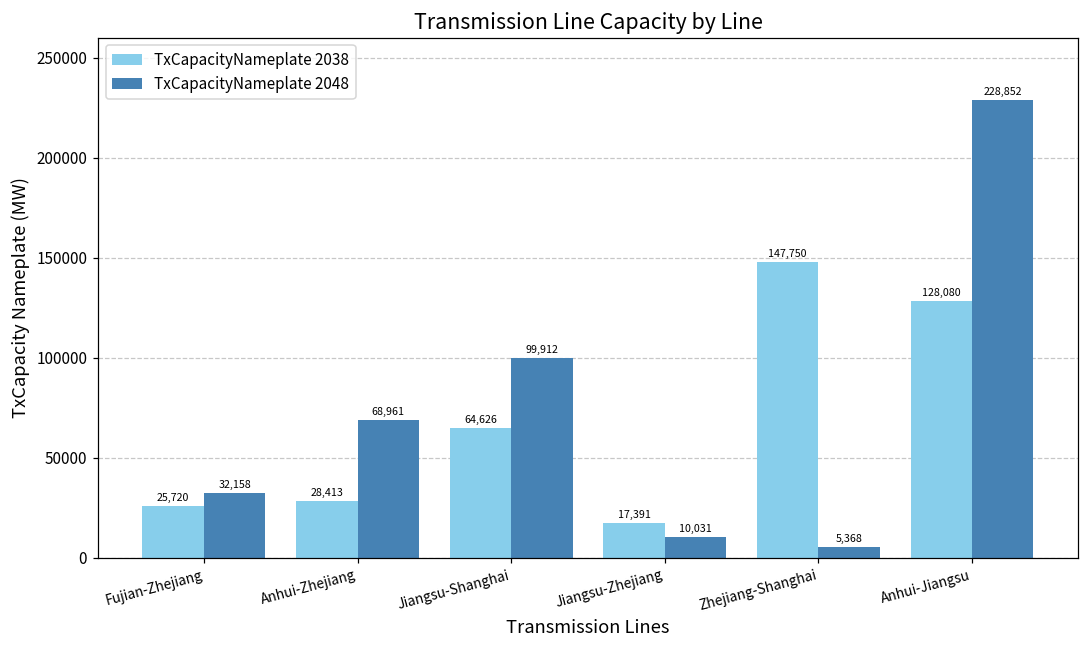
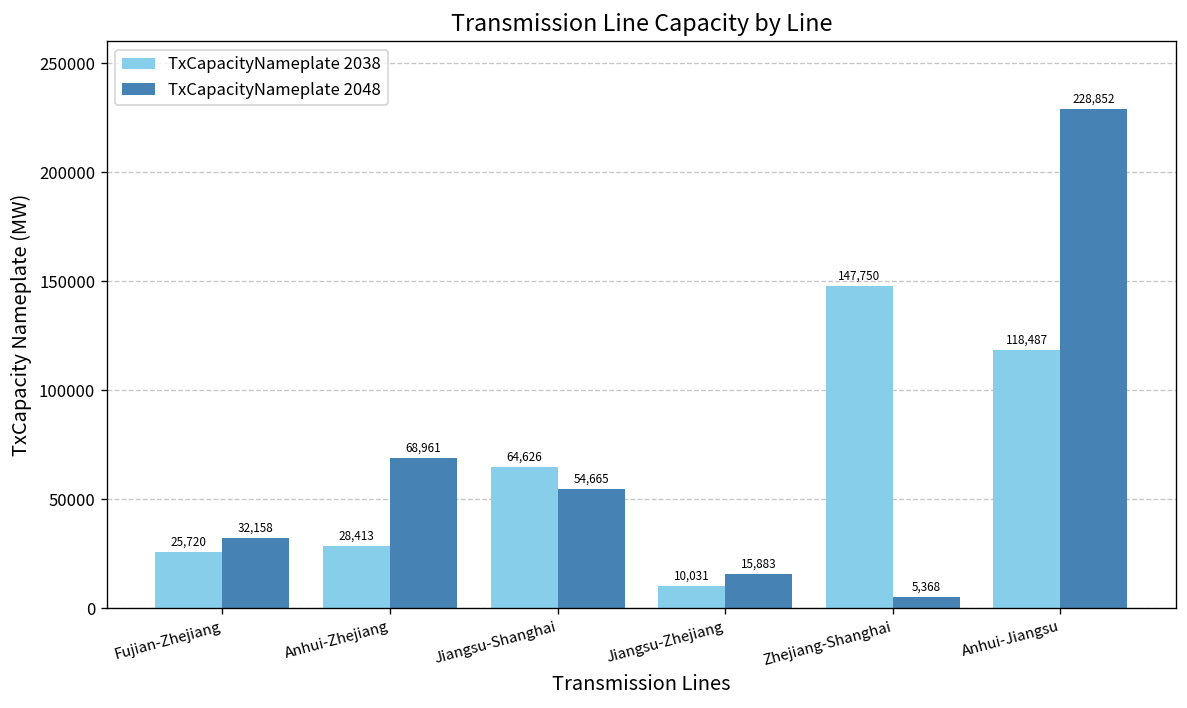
  {
    "TxCapacityNameplate 2038": {
      "Fujian-Zhejiang": "25,720",
      "Anhui-Zhejiang": "28,413",
      "Jiangsu-Shanghai": "64,626",
-     "Jiangsu-Zhejiang": "17,391",
+     "Jiangsu-Zhejiang": "10,031",
      "Zhejiang-Shanghai": "147,750",
-     "Anhui-Jiangsu": "128,080"
+     "Anhui-Jiangsu": "118,487"
    },
    "TxCapacityNameplate 2048": {
      "Fujian-Zhejiang": "32,158",
      "Anhui-Zhejiang": "68,961",
-     "Jiangsu-Shanghai": "99,912",
-     "Jiangsu-Zhejiang": "10,031",
+     "Jiangsu-Shanghai": "54,665",
+     "Jiangsu-Zhejiang": "15,883",
      "Zhejiang-Shanghai": "5,368",
      "Anhui-Jiangsu": "228,852"
    }
  }
